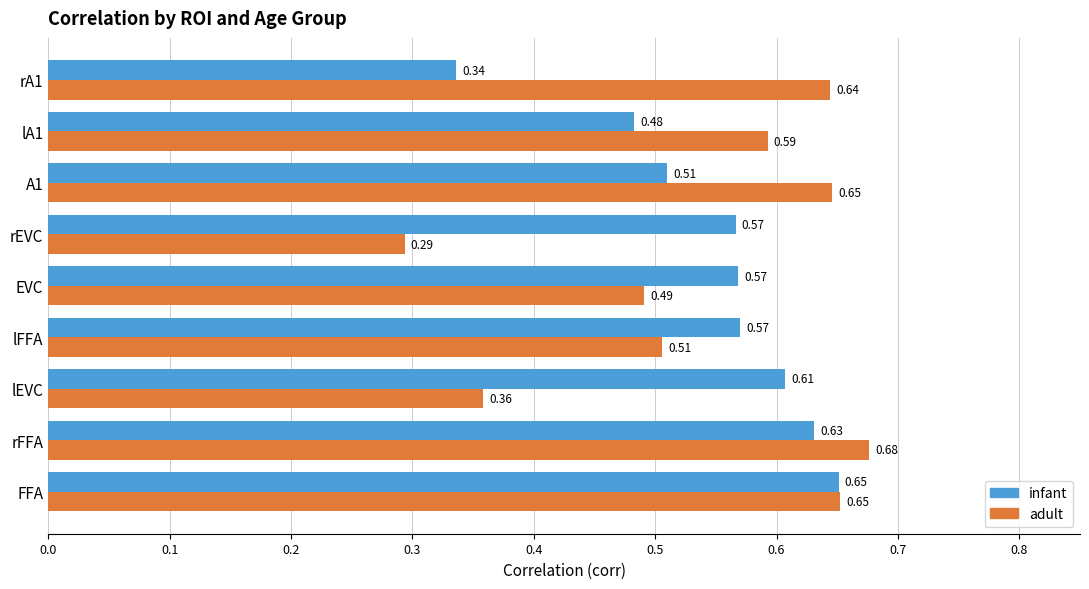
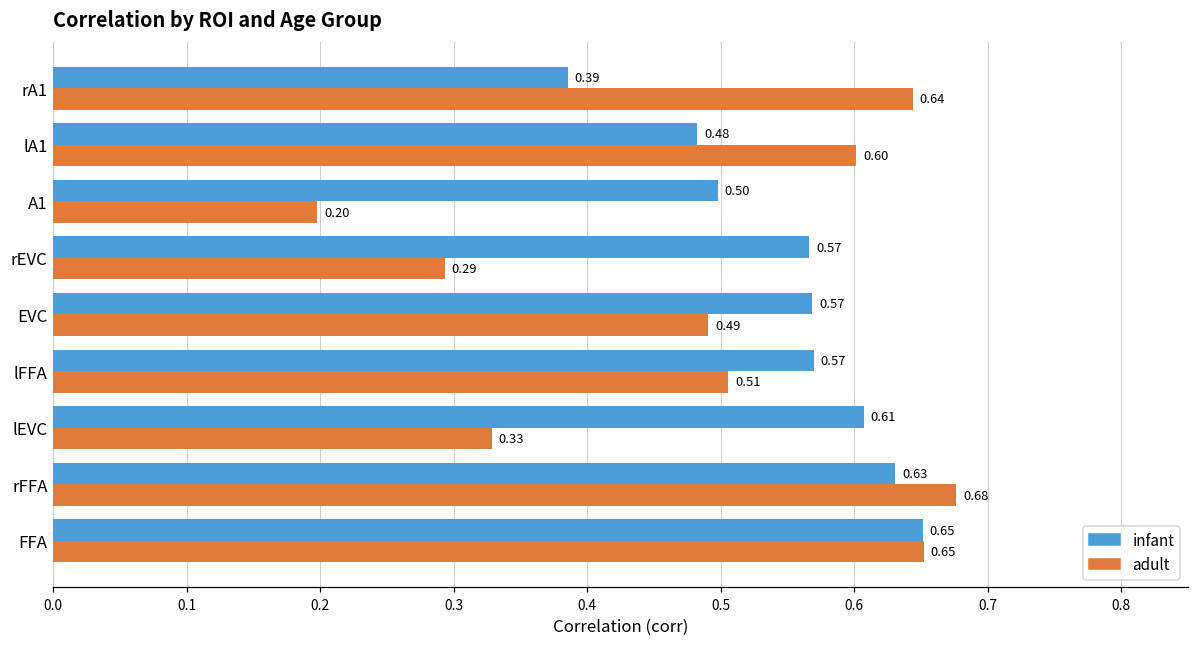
  {
    "infant": {
-     "rA1": 0.34,
+     "rA1": 0.39,
      "lA1": 0.48,
-     "A1": 0.51,
+     "A1": 0.50,
      "rEVC": 0.57,
      "EVC": 0.57,
      "lFFA": 0.57,
      "lEVC": 0.61,
      "rFFA": 0.63,
      "FFA": 0.65
    },
    "adult": {
      "rA1": 0.64,
-     "lA1": 0.59,
-     "A1": 0.65,
+     "lA1": 0.60,
+     "A1": 0.20,
      "rEVC": 0.29,
      "EVC": 0.49,
      "lFFA": 0.51,
-     "lEVC": 0.36,
+     "lEVC": 0.33,
      "rFFA": 0.68,
      "FFA": 0.65
    }
  }
